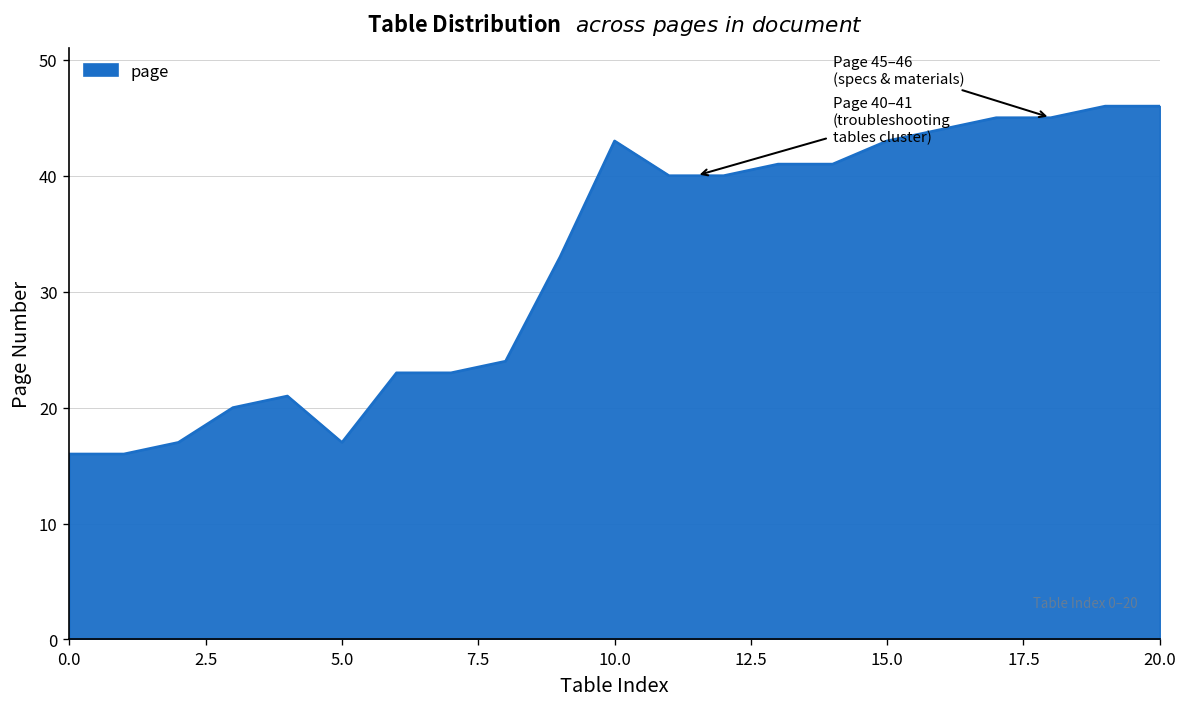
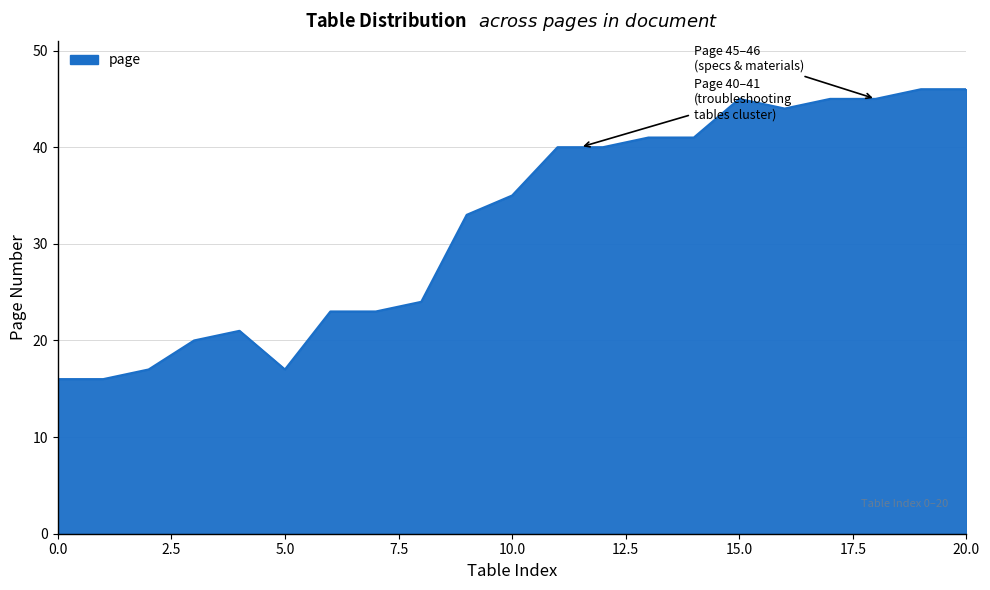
  {
    "0.0": 16,
    "5.0": 17,
-   "10.0": 43,
-   "15.0": 43,
+   "10.0": 35,
+   "15.0": 45,
    "20.0": 46
  }
